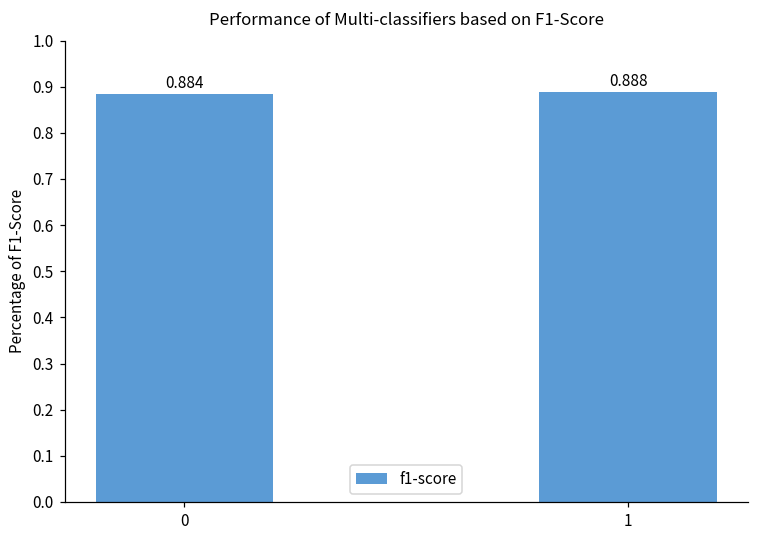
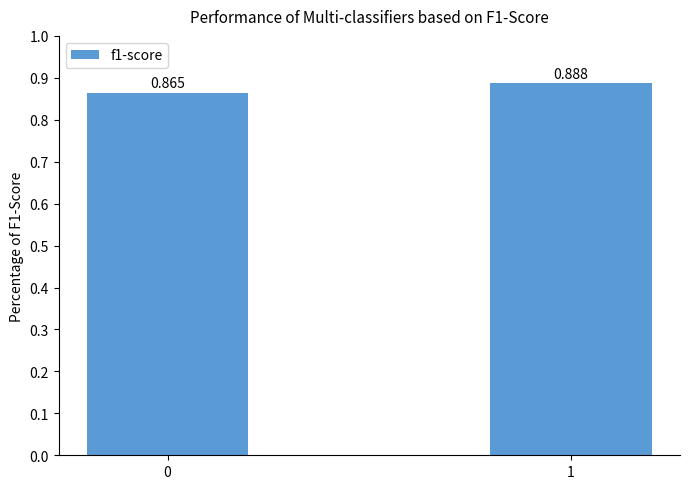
  {
-   "0": 0.884,
+   "0": 0.865,
    "1": 0.888
  }
